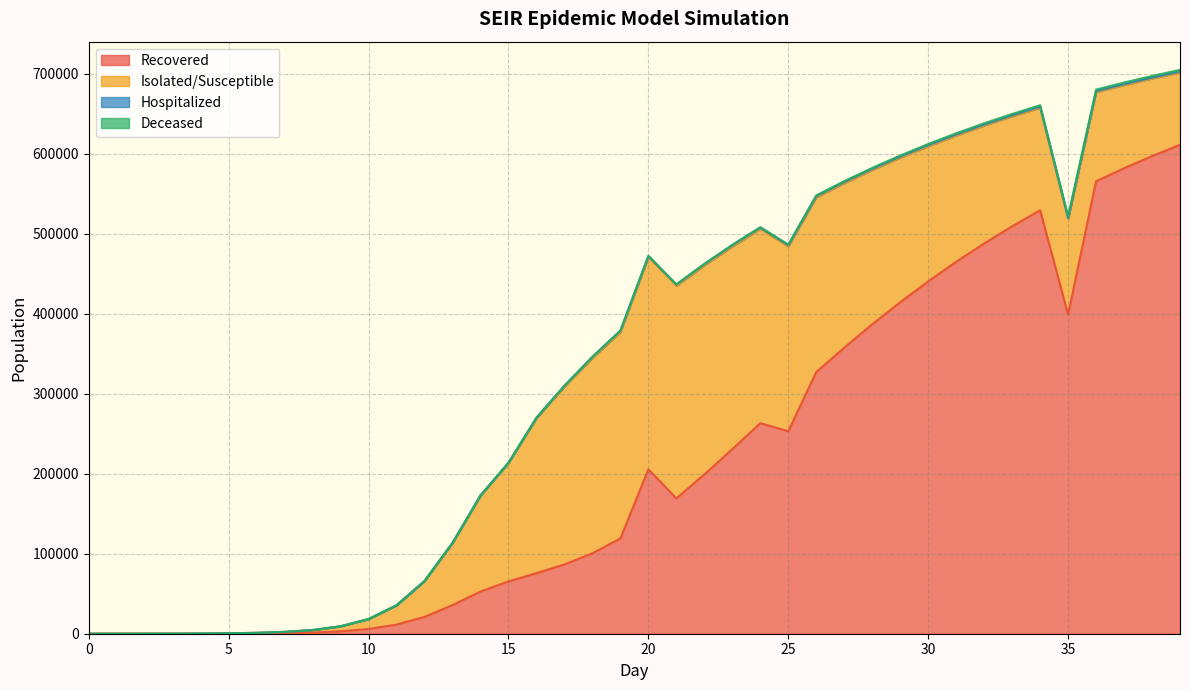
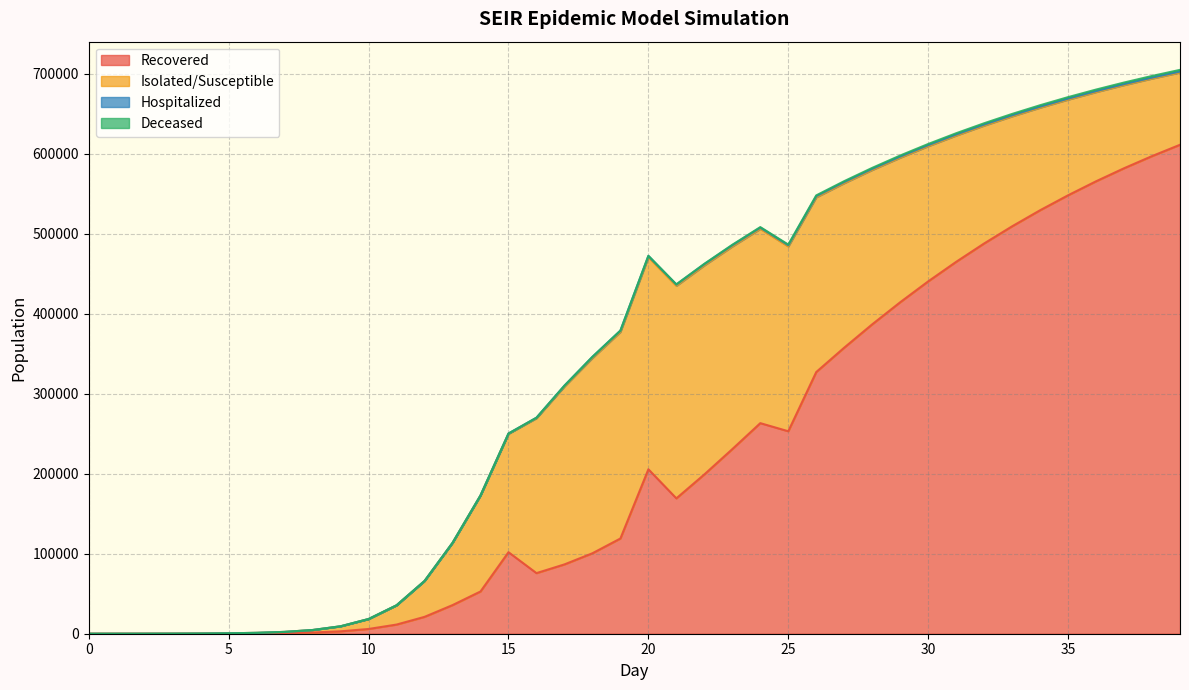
  {
    "Recovered": {
      "10": 10000,
-     "15": 70000,
+     "15": 100000,
      "20": 210000,
      "25": 250000,
      "30": 440000,
-     "35": 400000
+     "35": 550000
    }
  }
